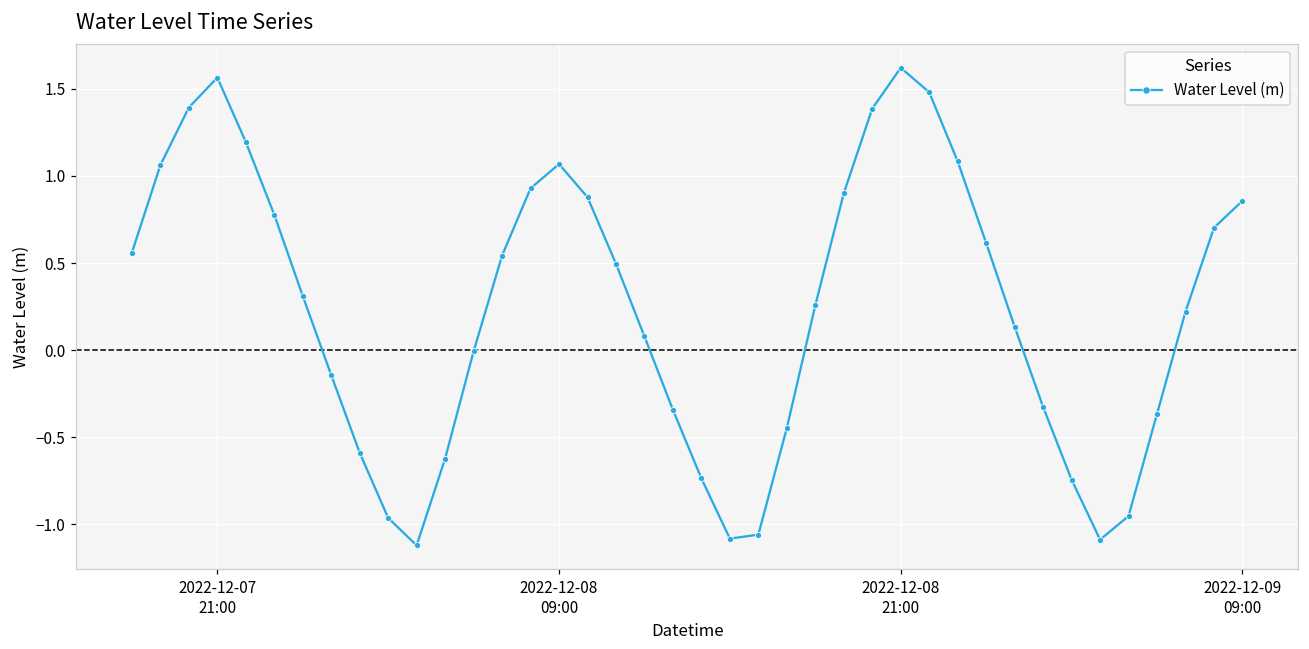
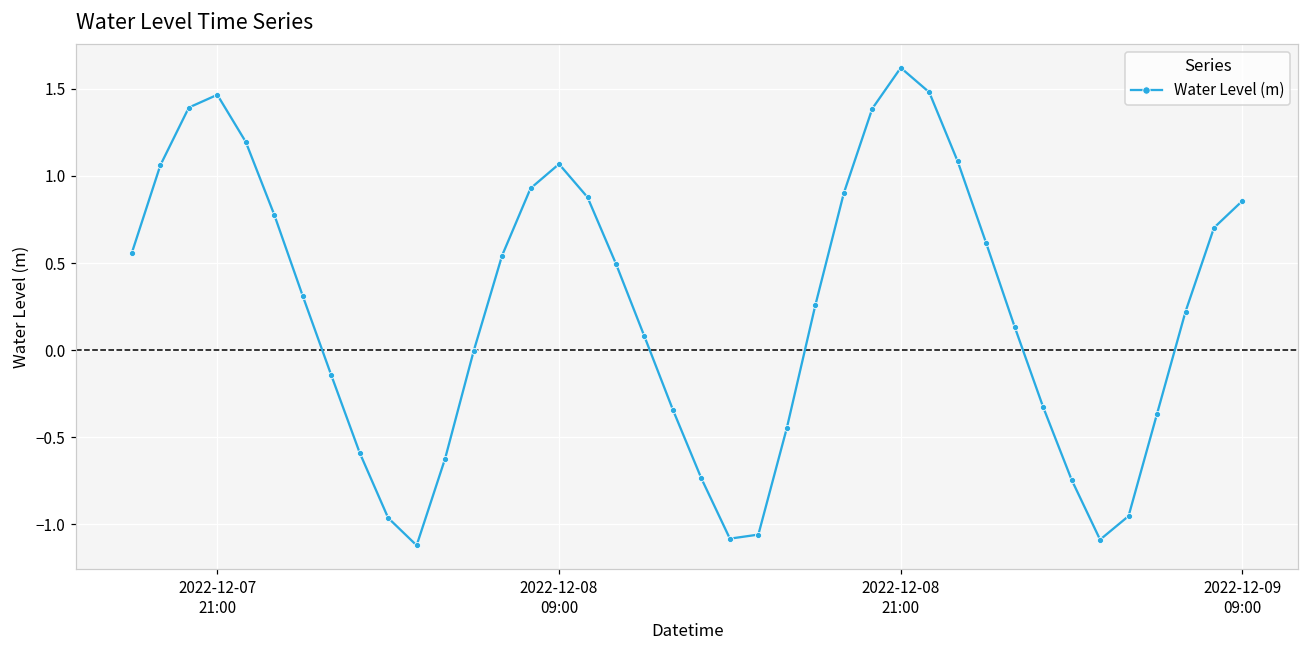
  {
-   "2022-12-07 21:00": 1.56,
+   "2022-12-07 21:00": 1.47,
    "2022-12-08 09:00": 1.07,
    "2022-12-08 21:00": 1.62,
    "2022-12-09 09:00": 0.86
  }
